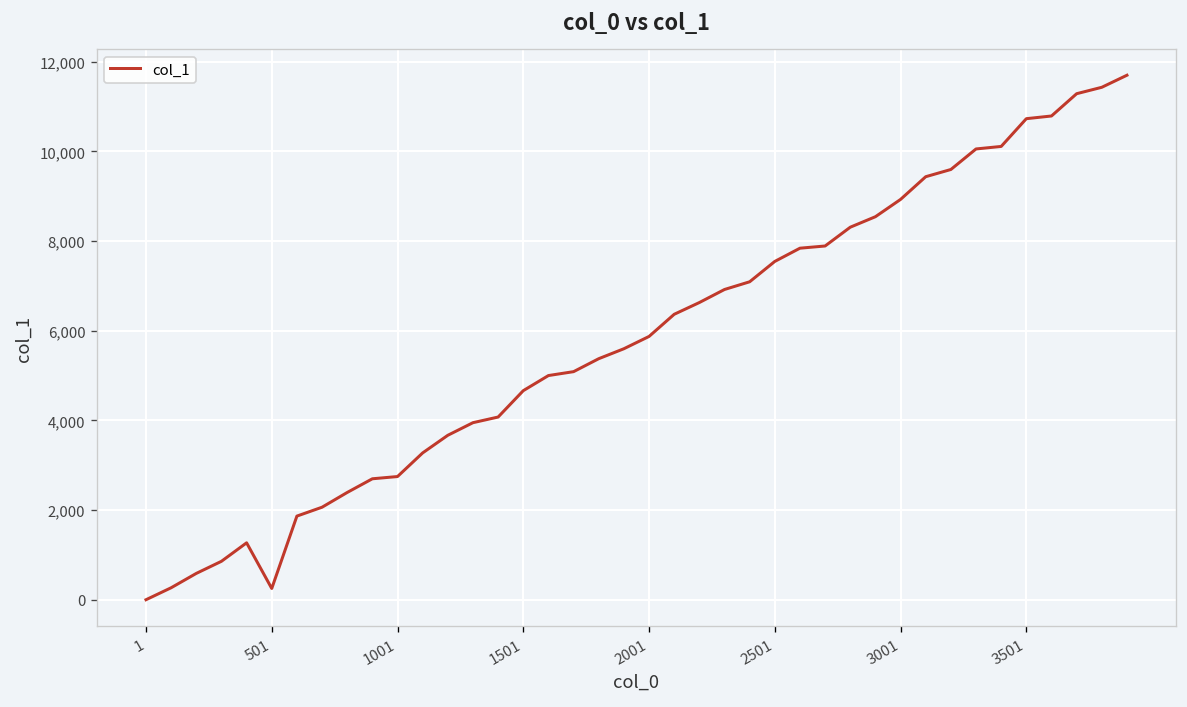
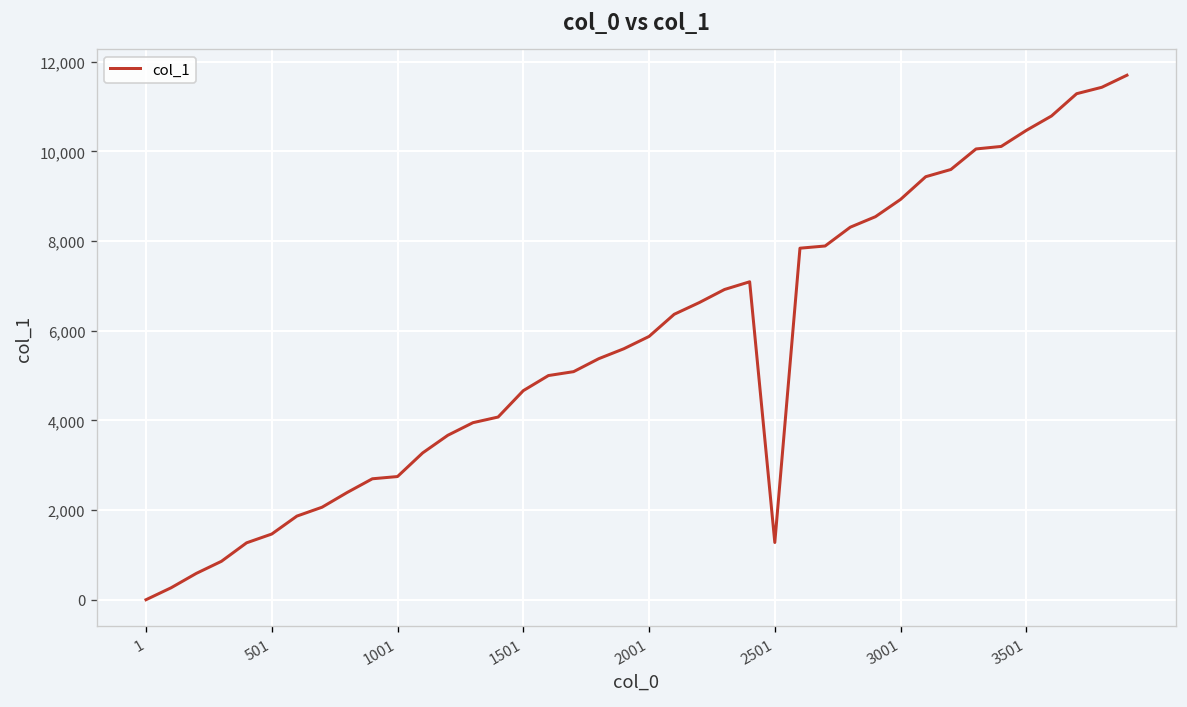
  {
    "1": "0",
-   "501": "300",
+   "501": "1,500",
    "1001": "2,700",
    "1501": "4,700",
    "2001": "5,900",
-   "2501": "7,500",
+   "2501": "1,300",
    "3001": "8,900",
-   "3501": "10,700"
+   "3501": "10,500"
  }
